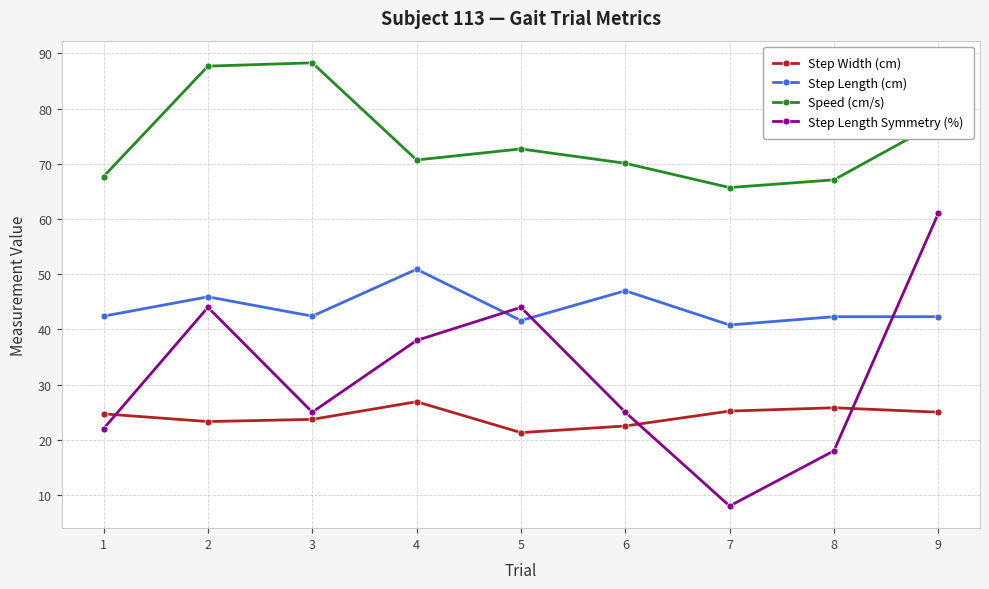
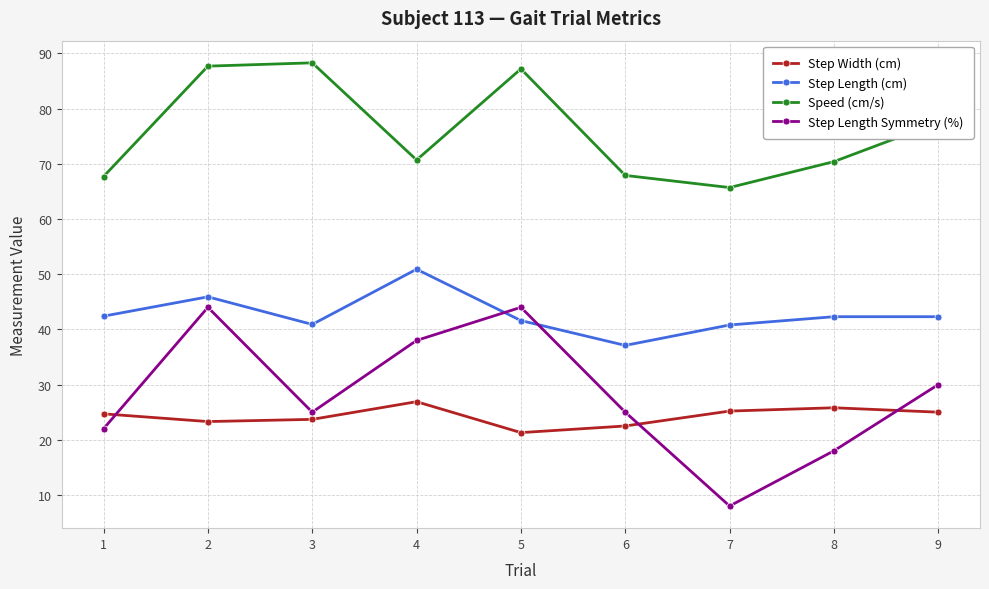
  {
    "Step Width (cm)": {
      "1": 25,
      "2": 23,
      "3": 24,
      "4": 27,
      "5": 21,
      "6": 23,
      "7": 25,
      "8": 26,
      "9": 25
    },
    "Step Length (cm)": {
      "1": 42,
      "2": 46,
-     "3": 42,
+     "3": 41,
      "4": 51,
      "5": 42,
-     "6": 47,
+     "6": 37,
      "7": 41,
      "8": 42,
      "9": 42
    },
    "Speed (cm/s)": {
      "1": 68,
      "2": 88,
      "3": 88,
      "4": 71,
-     "5": 73,
-     "6": 70,
+     "5": 87,
+     "6": 68,
      "7": 66,
-     "8": 67
+     "8": 70
    },
    "Step Length Symmetry (%)": {
      "1": 22,
      "2": 44,
      "3": 25,
      "4": 38,
      "5": 44,
      "6": 25,
      "7": 8,
      "8": 18,
-     "9": 61
+     "9": 30
    }
  }
